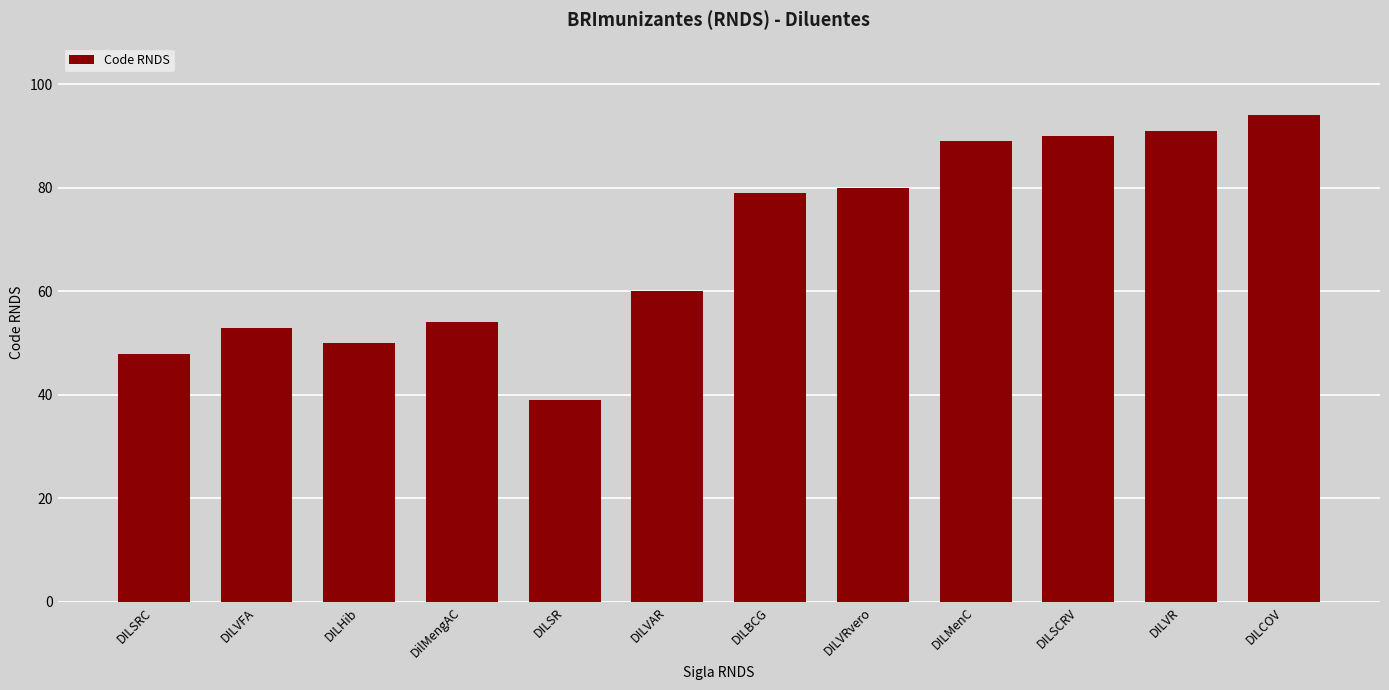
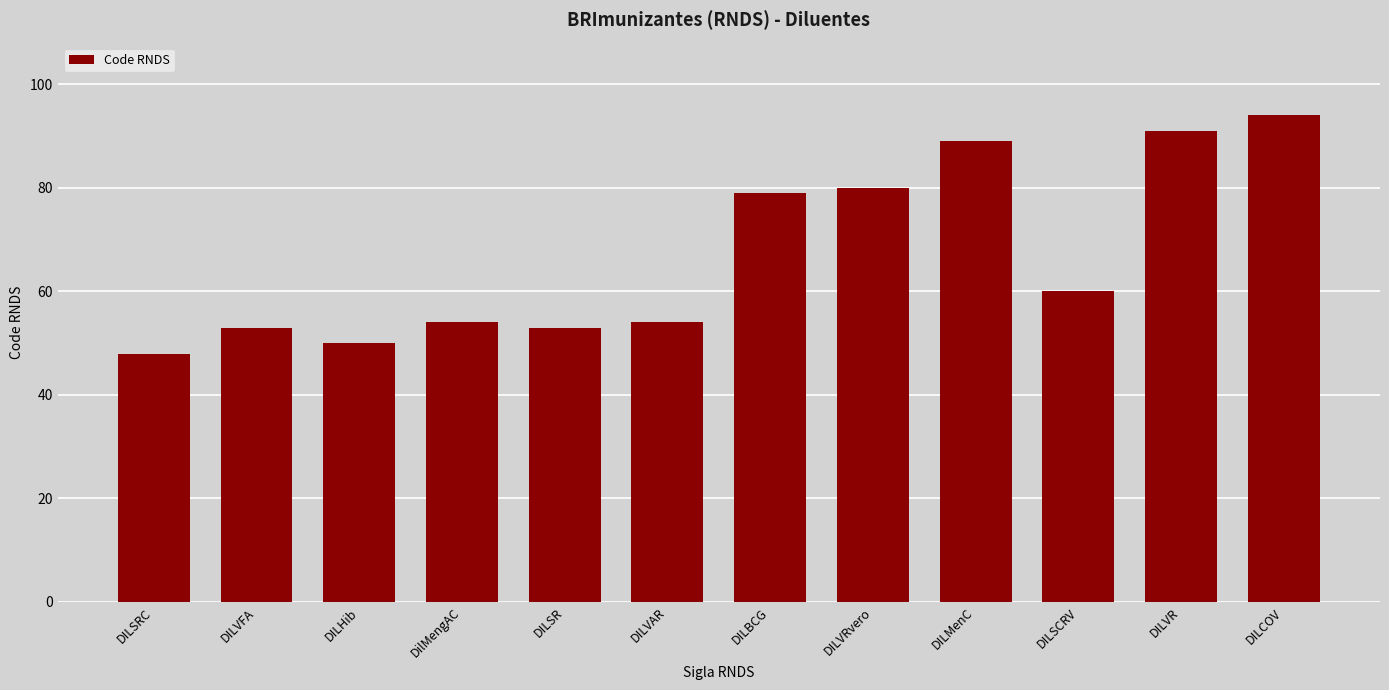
  {
    "DILSRC": 48,
    "DILVFA": 53,
    "DILHib": 50,
    "DilMengAC": 54,
-   "DILSR": 39,
-   "DILVAR": 60,
+   "DILSR": 53,
+   "DILVAR": 54,
    "DILBCG": 79,
    "DILVRvero": 80,
    "DILMenC": 89,
-   "DILSCRV": 90,
+   "DILSCRV": 60,
    "DILVR": 91,
    "DILCOV": 94
  }
